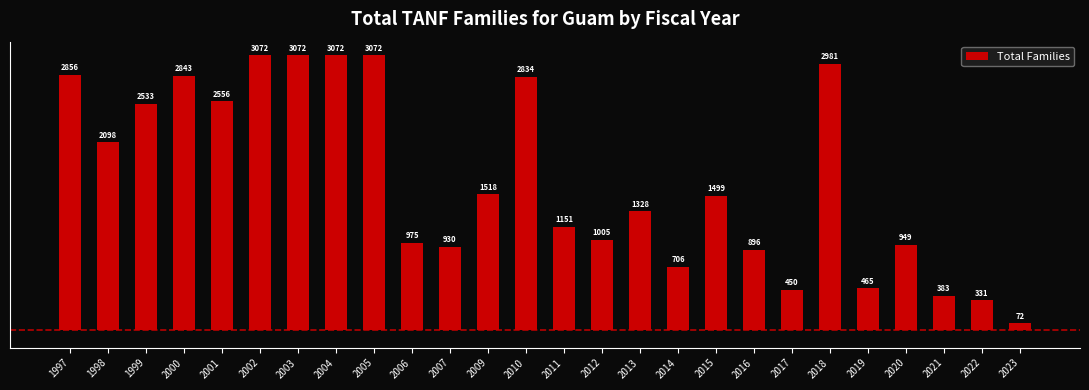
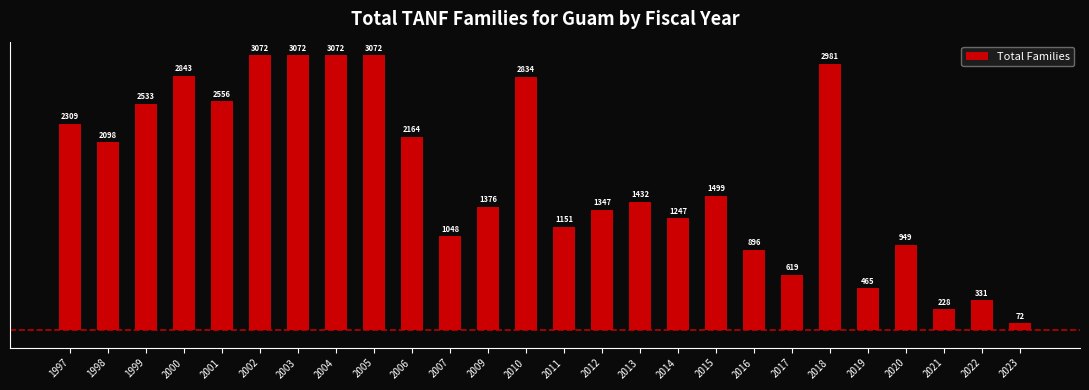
  {
-   "1997": 2856,
+   "1997": 2309,
    "1998": 2098,
    "1999": 2533,
    "2000": 2843,
    "2001": 2556,
    "2002": 3072,
    "2003": 3072,
    "2004": 3072,
    "2005": 3072,
-   "2006": 975,
-   "2007": 930,
-   "2009": 1518,
+   "2006": 2164,
+   "2007": 1048,
+   "2009": 1376,
    "2010": 2834,
    "2011": 1151,
-   "2012": 1005,
-   "2013": 1328,
-   "2014": 706,
+   "2012": 1347,
+   "2013": 1432,
+   "2014": 1247,
    "2015": 1499,
    "2016": 896,
-   "2017": 450,
+   "2017": 619,
    "2018": 2981,
    "2019": 465,
    "2020": 949,
-   "2021": 383,
+   "2021": 228,
    "2022": 331,
    "2023": 72
  }
